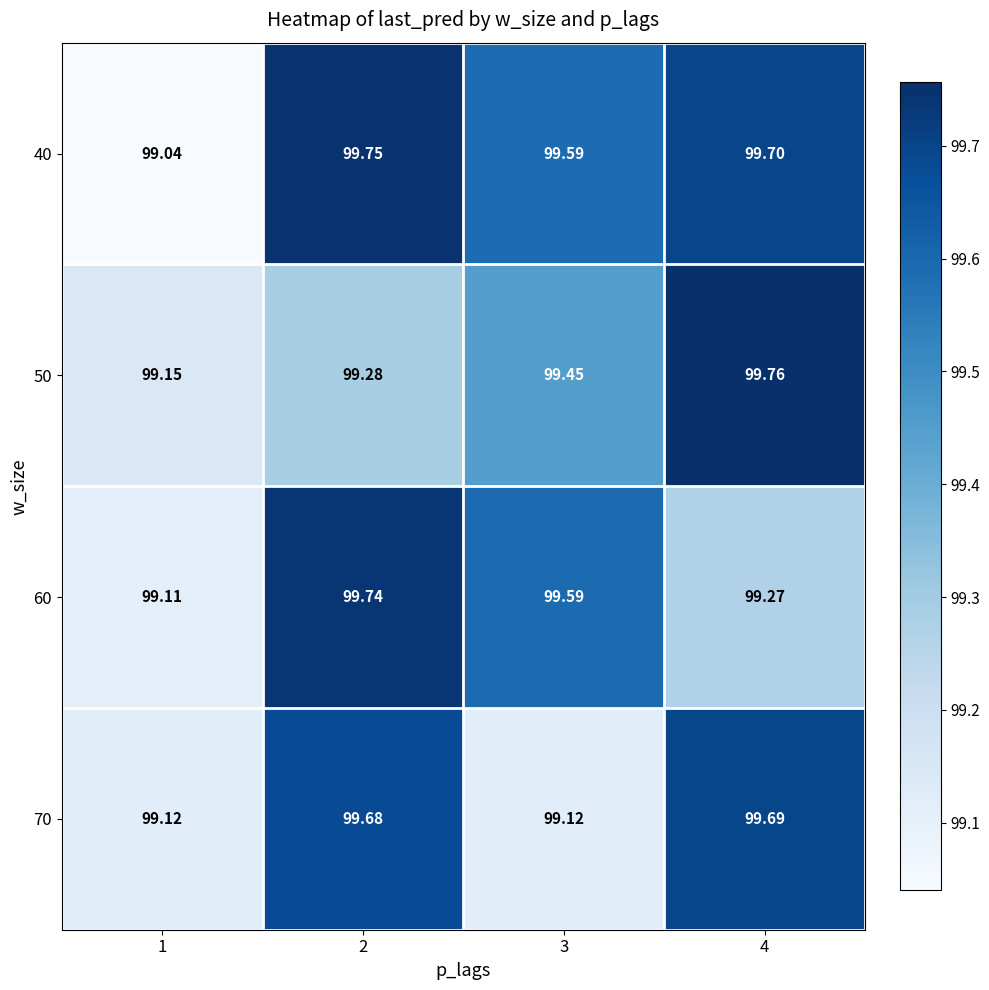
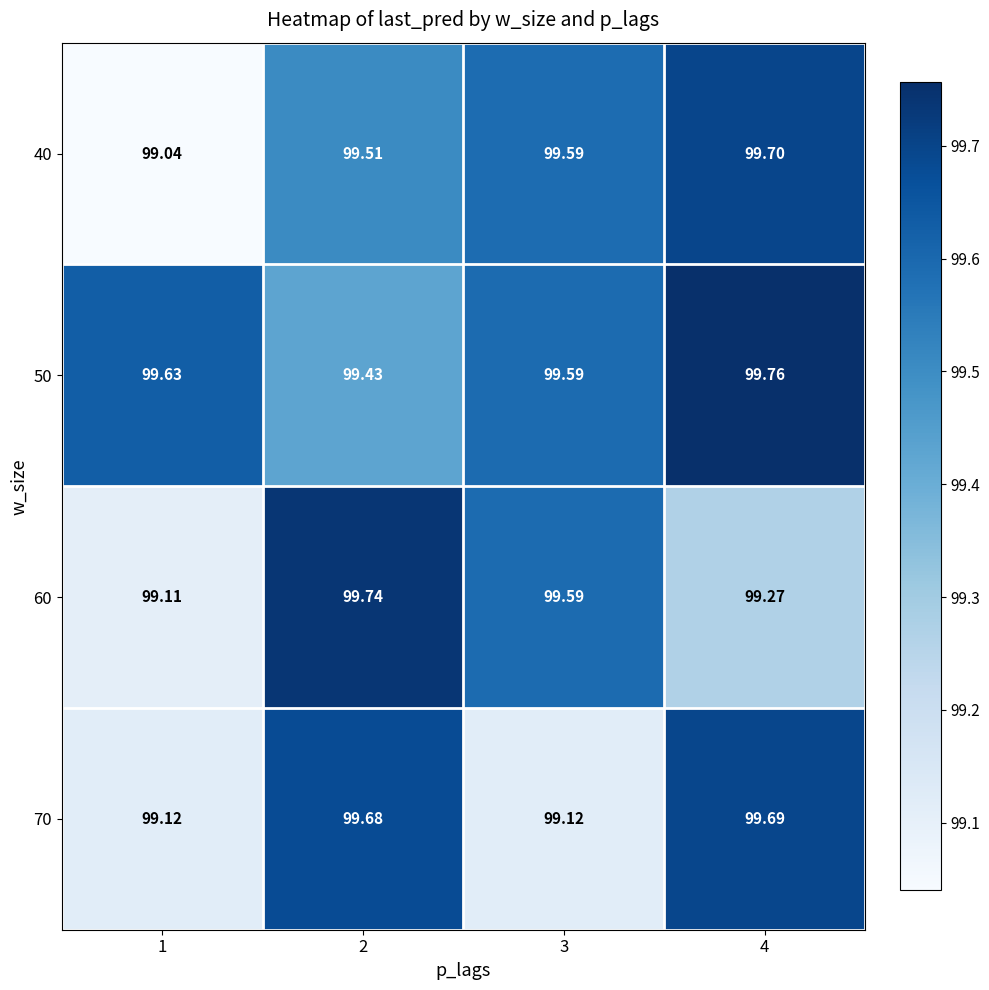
  {
    "40": {
      "1": 99.04,
-     "2": 99.75,
+     "2": 99.51,
      "3": 99.59,
      "4": 99.70
    },
    "50": {
-     "1": 99.15,
-     "2": 99.28,
-     "3": 99.45,
+     "1": 99.63,
+     "2": 99.43,
+     "3": 99.59,
      "4": 99.76
    },
    "60": {
      "1": 99.11,
      "2": 99.74,
      "3": 99.59,
      "4": 99.27
    },
    "70": {
      "1": 99.12,
      "2": 99.68,
      "3": 99.12,
      "4": 99.69
    }
  }
